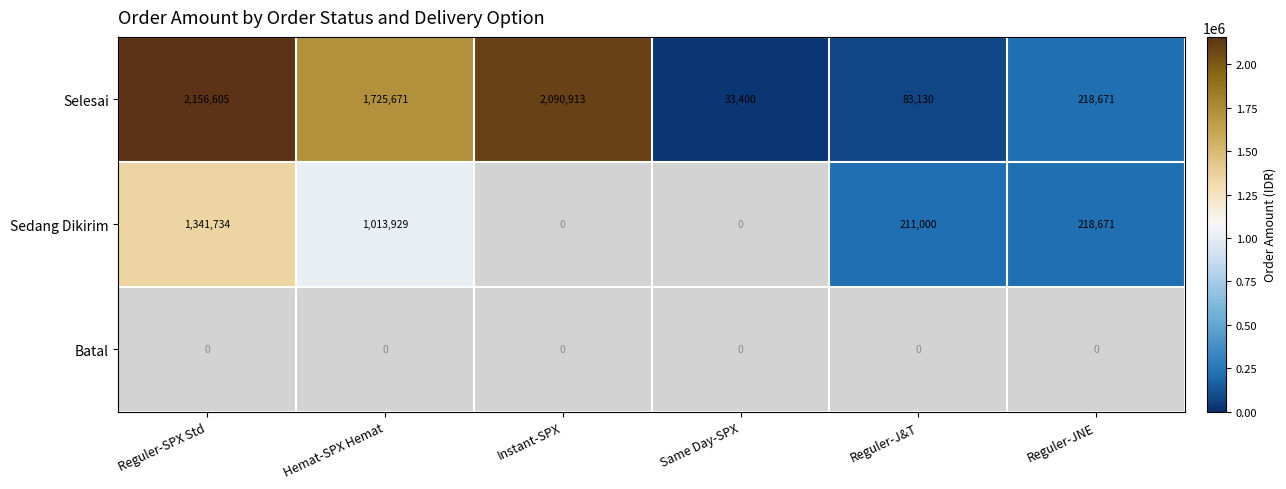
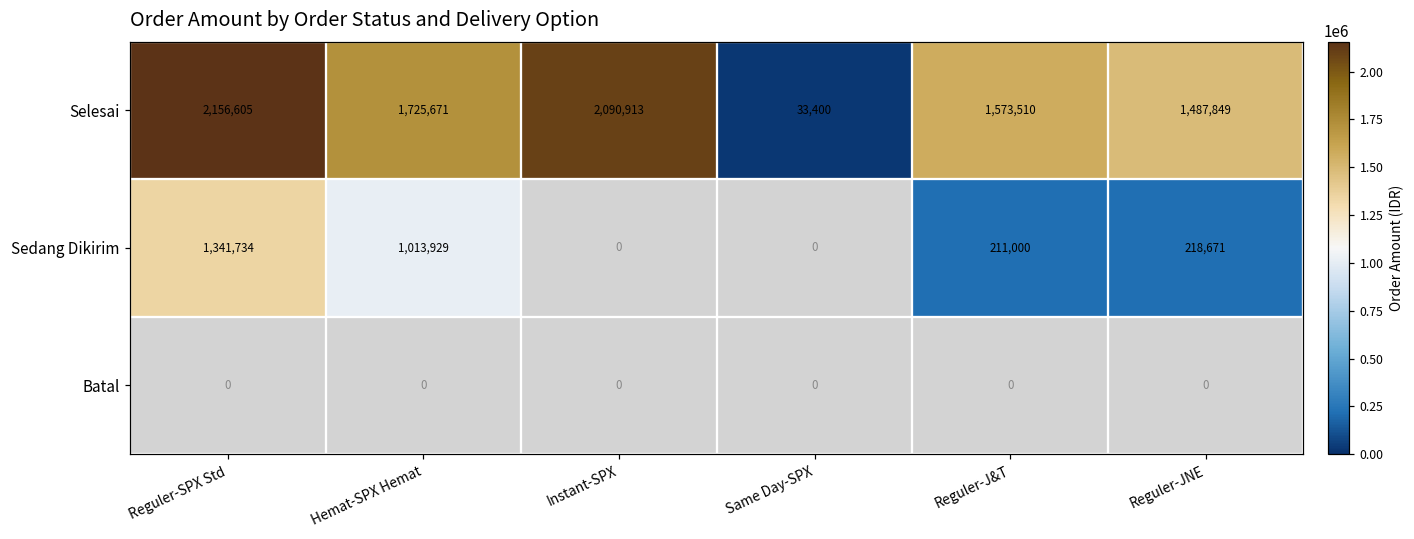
  {
    "Selesai": {
      "Reguler-SPX Std": "2,156,605",
      "Hemat-SPX Hemat": "1,725,671",
      "Instant-SPX": "2,090,913",
      "Same Day-SPX": "33,400",
-     "Reguler-J&T": "83,130",
-     "Reguler-JNE": "218,671"
+     "Reguler-J&T": "1,573,510",
+     "Reguler-JNE": "1,487,849"
    },
    "Sedang Dikirim": {
      "Reguler-SPX Std": "1,341,734",
      "Hemat-SPX Hemat": "1,013,929",
      "Reguler-J&T": "211,000",
      "Reguler-JNE": "218,671"
    }
  }
